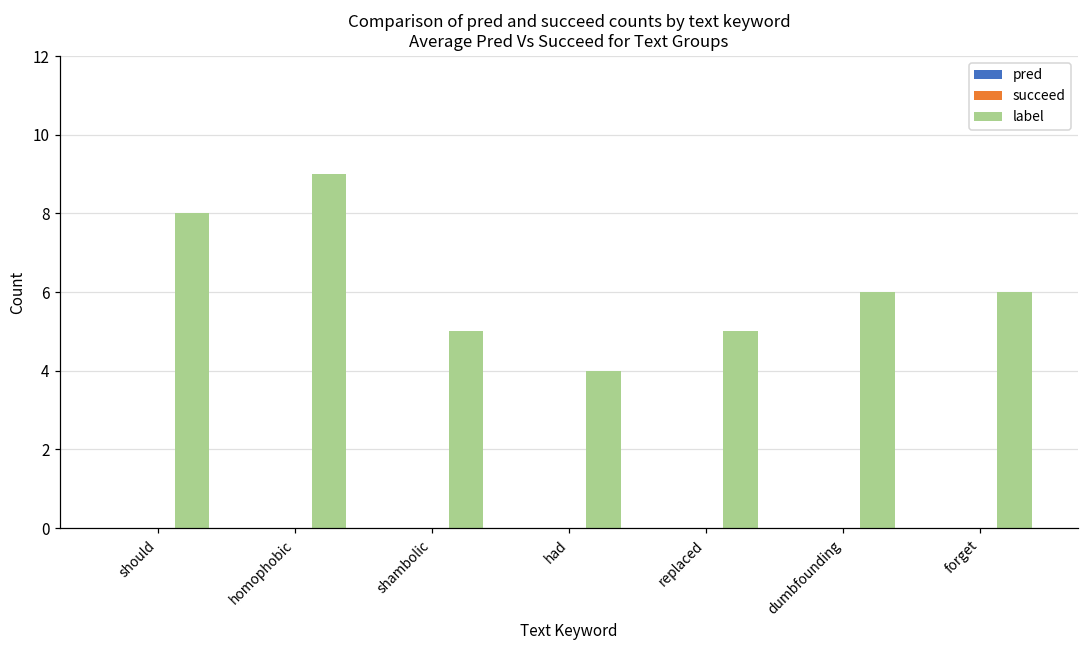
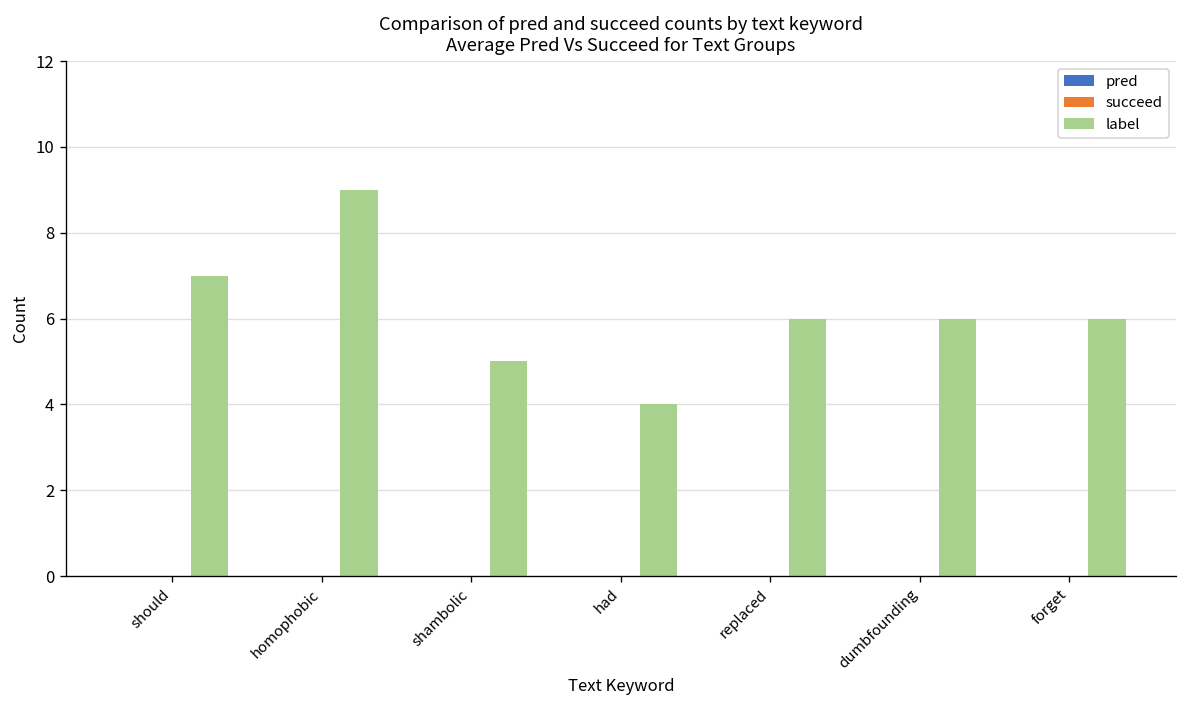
  {
    "pred": {
      "should": 0,
      "homophobic": 0,
      "shambolic": 0,
      "had": 0,
      "replaced": 0,
      "dumbfounding": 0,
      "forget": 0
    },
    "succeed": {
      "should": 0,
      "homophobic": 0,
      "shambolic": 0,
      "had": 0,
      "replaced": 0,
      "dumbfounding": 0,
      "forget": 0
    },
    "label": {
-     "should": 8,
+     "should": 7,
      "homophobic": 9,
      "shambolic": 5,
      "had": 4,
-     "replaced": 5,
+     "replaced": 6,
      "dumbfounding": 6,
      "forget": 6
    }
  }
